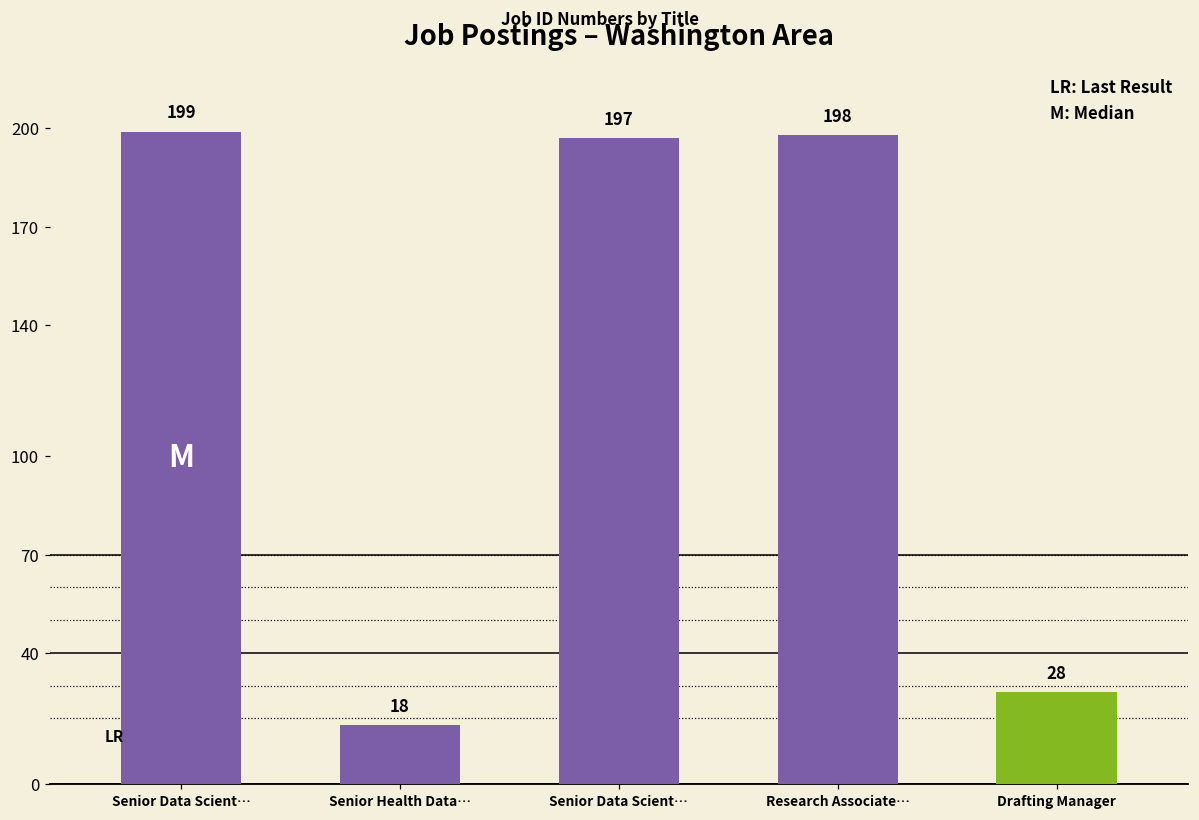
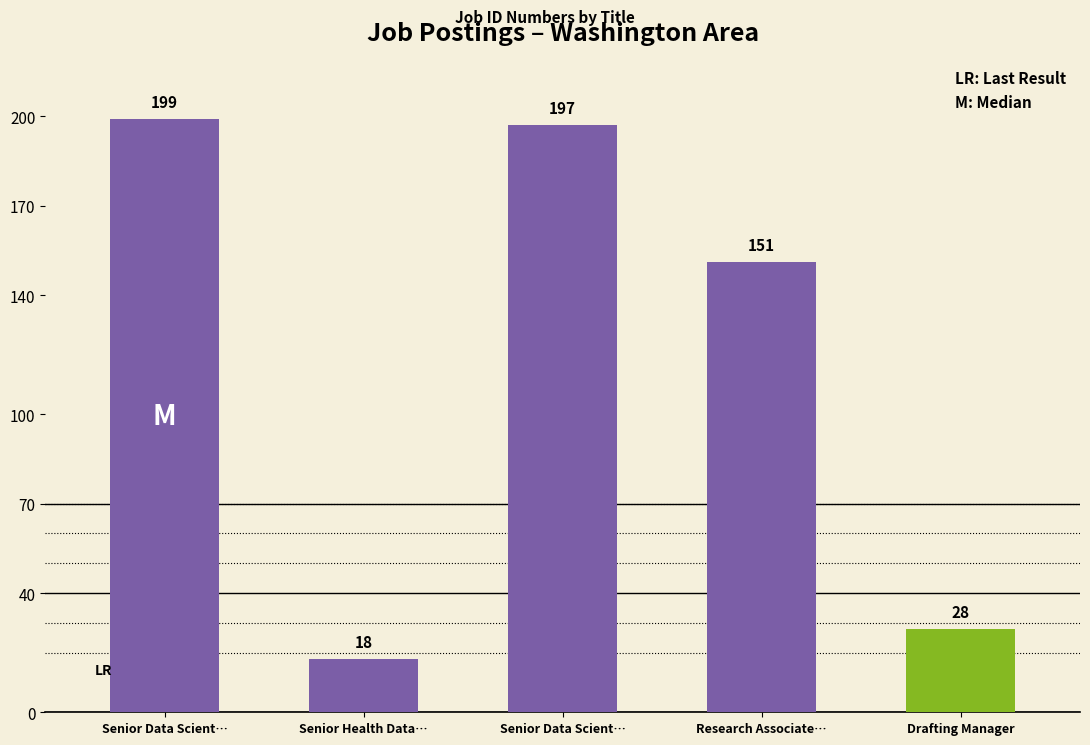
  {
    "Senior Health Data…": 18,
-   "Research Associate…": 198,
+   "Research Associate…": 151,
    "Drafting Manager": 28
  }
